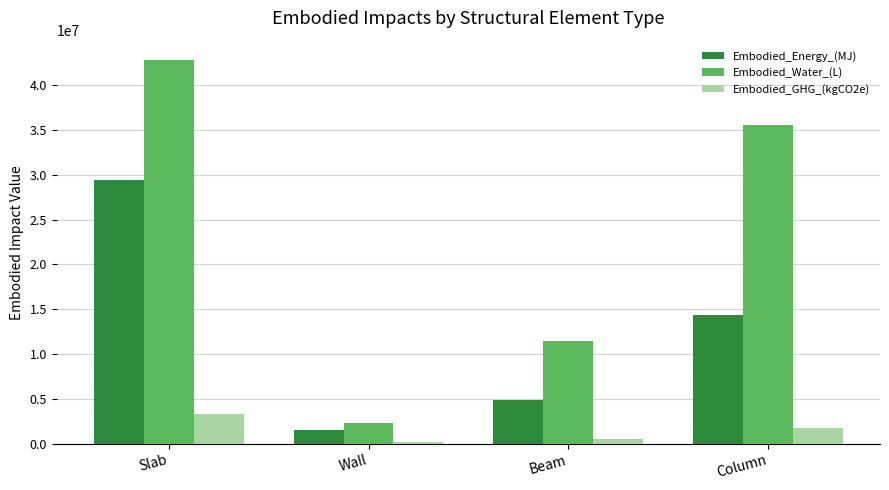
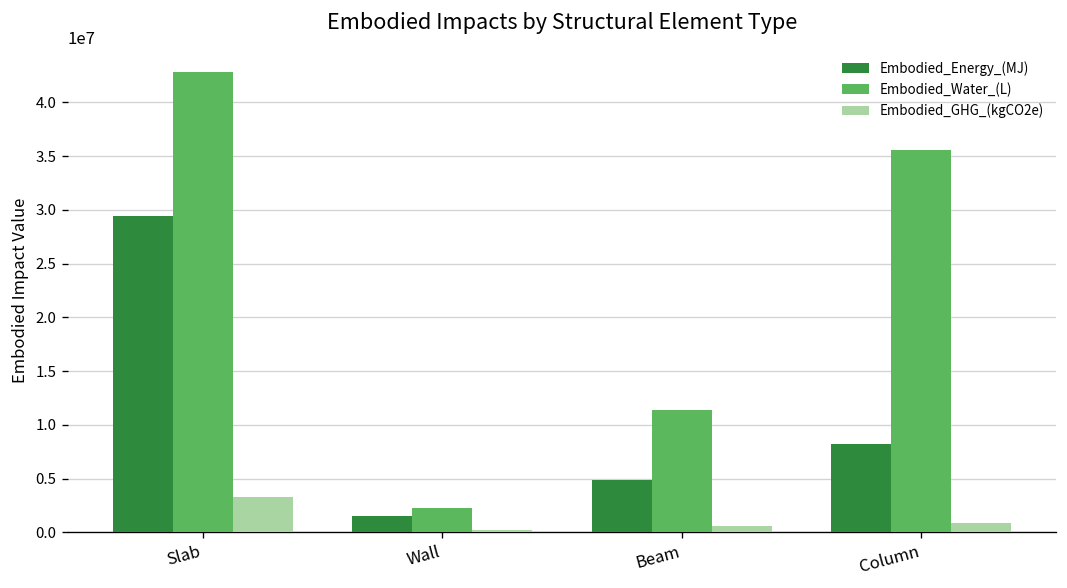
  {
    "Embodied_Energy_(MJ)": {
      "Slab": 29000000,
      "Wall": 2000000,
      "Beam": 5000000,
-     "Column": 14000000
+     "Column": 8000000
    },
    "Embodied_Water_(L)": {
      "Slab": 43000000,
      "Wall": 2000000,
      "Beam": 11000000,
      "Column": 36000000
    },
    "Embodied_GHG_(kgCO2e)": {
      "Slab": 3000000,
      "Beam": 1000000,
-     "Column": 2000000
+     "Column": 1000000
    }
  }
